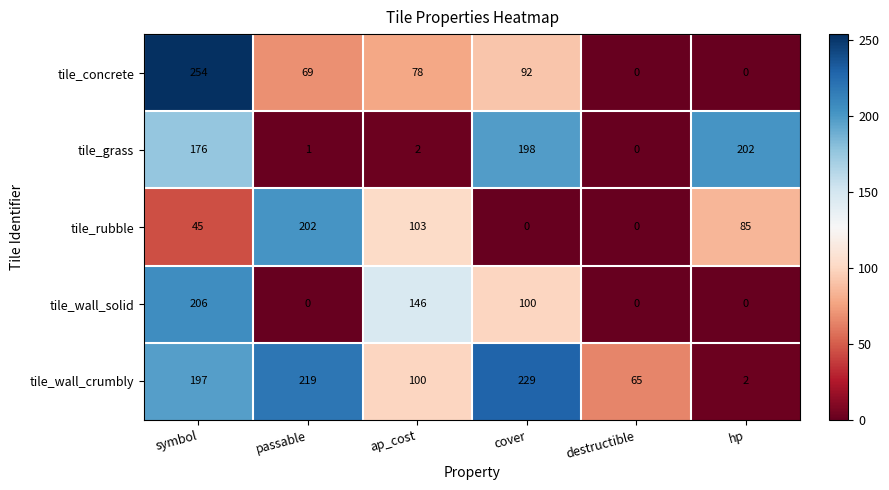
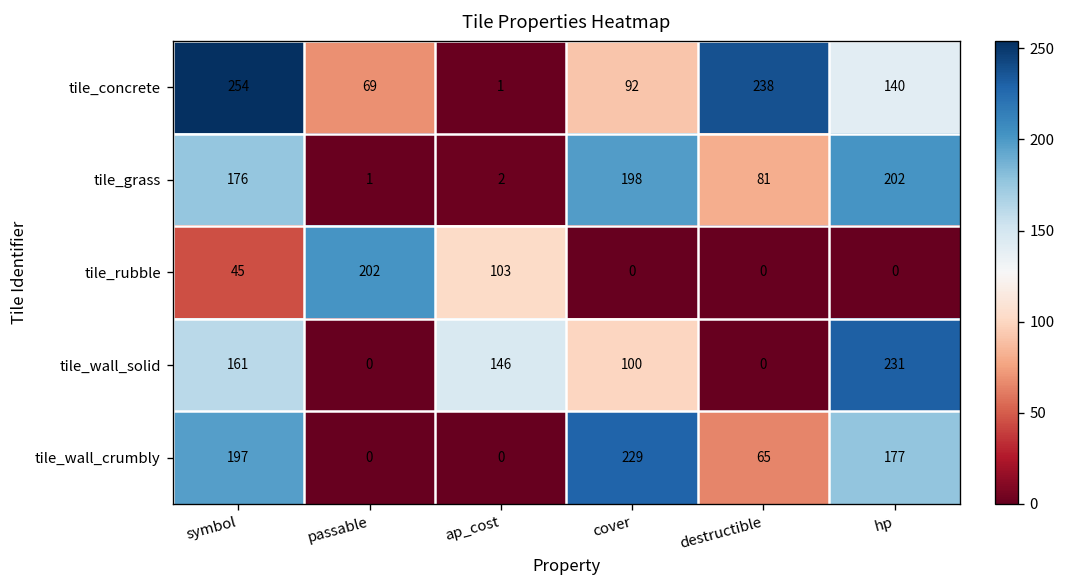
  {
    "tile_concrete": {
      "symbol": 254,
      "passable": 69,
-     "ap_cost": 78,
+     "ap_cost": 1,
      "cover": 92,
-     "destructible": 0,
-     "hp": 0
+     "destructible": 238,
+     "hp": 140
    },
    "tile_grass": {
      "symbol": 176,
      "passable": 1,
      "ap_cost": 2,
      "cover": 198,
-     "destructible": 0,
+     "destructible": 81,
      "hp": 202
    },
    "tile_rubble": {
      "symbol": 45,
      "passable": 202,
      "ap_cost": 103,
      "cover": 0,
      "destructible": 0,
-     "hp": 85
+     "hp": 0
    },
    "tile_wall_solid": {
-     "symbol": 206,
+     "symbol": 161,
      "passable": 0,
      "ap_cost": 146,
      "cover": 100,
      "destructible": 0,
-     "hp": 0
+     "hp": 231
    },
    "tile_wall_crumbly": {
      "symbol": 197,
-     "passable": 219,
-     "ap_cost": 100,
+     "passable": 0,
+     "ap_cost": 0,
      "cover": 229,
      "destructible": 65,
-     "hp": 2
+     "hp": 177
    }
  }
